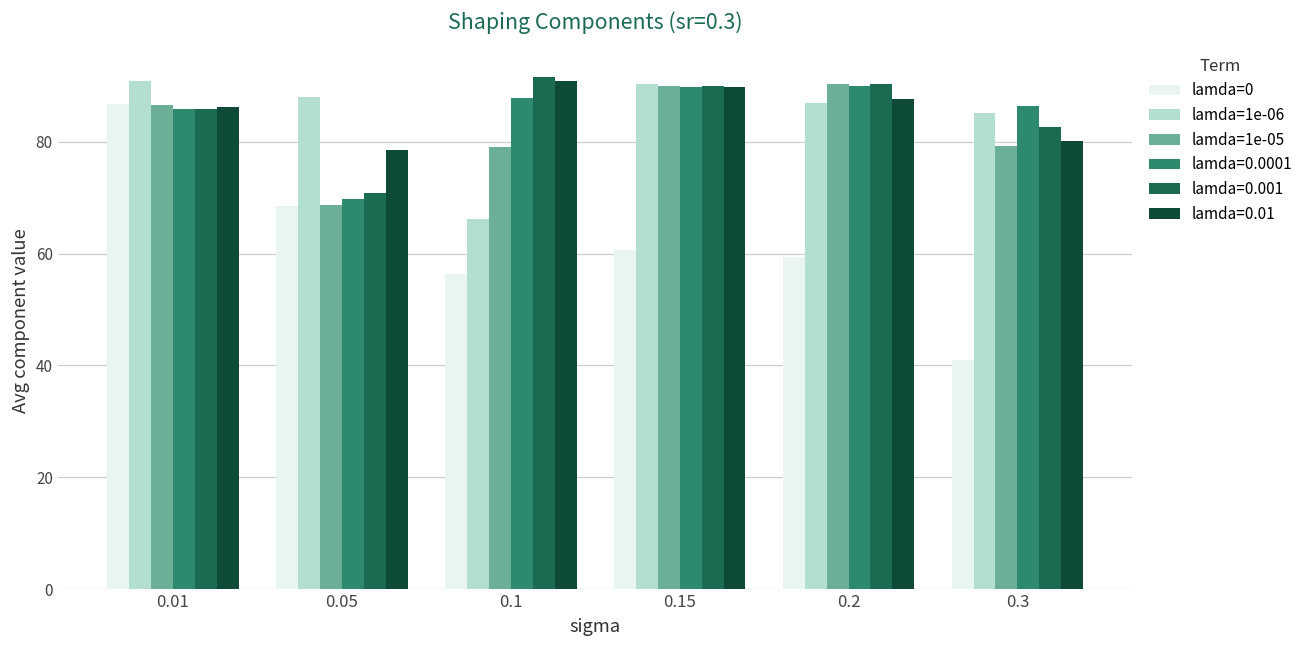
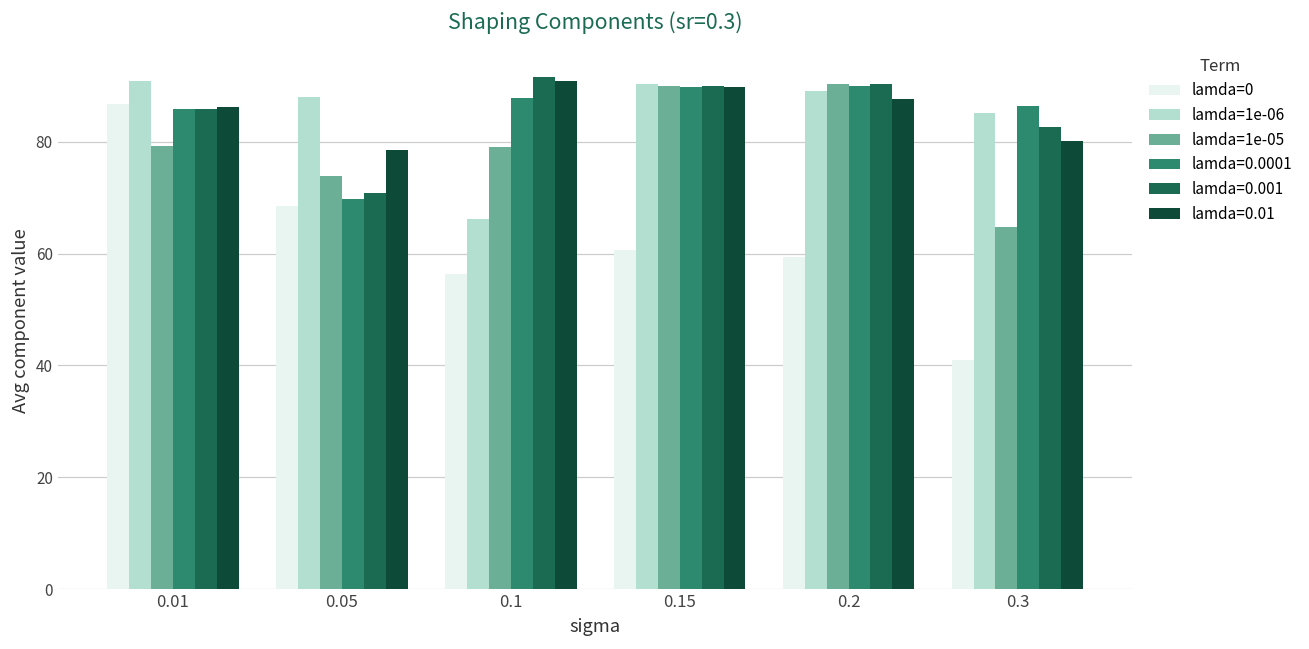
  {
    "lamda=0": {
      "0.01": 87,
      "0.05": 69,
      "0.1": 56,
      "0.15": 61,
      "0.2": 59,
      "0.3": 41
    },
    "lamda=1e-06": {
      "0.01": 91,
      "0.05": 88,
      "0.1": 66,
      "0.15": 90,
-     "0.2": 87,
+     "0.2": 89,
      "0.3": 85
    },
    "lamda=1e-05": {
-     "0.01": 87,
-     "0.05": 69,
+     "0.01": 79,
+     "0.05": 74,
      "0.1": 79,
      "0.15": 90,
      "0.2": 90,
-     "0.3": 79
+     "0.3": 65
    }
  }
